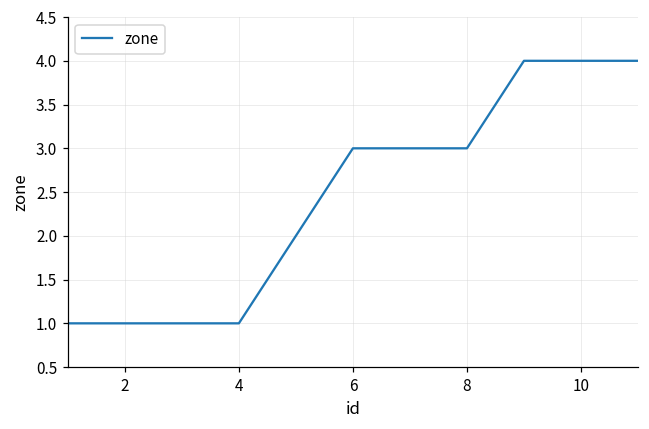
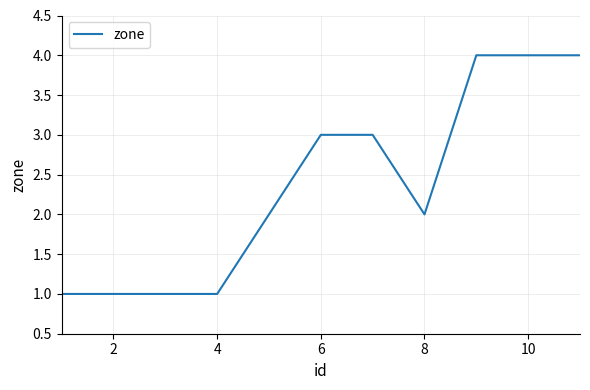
  {
    "2": 1,
    "4": 1,
    "6": 3,
-   "8": 3,
+   "8": 2,
    "10": 4
  }
